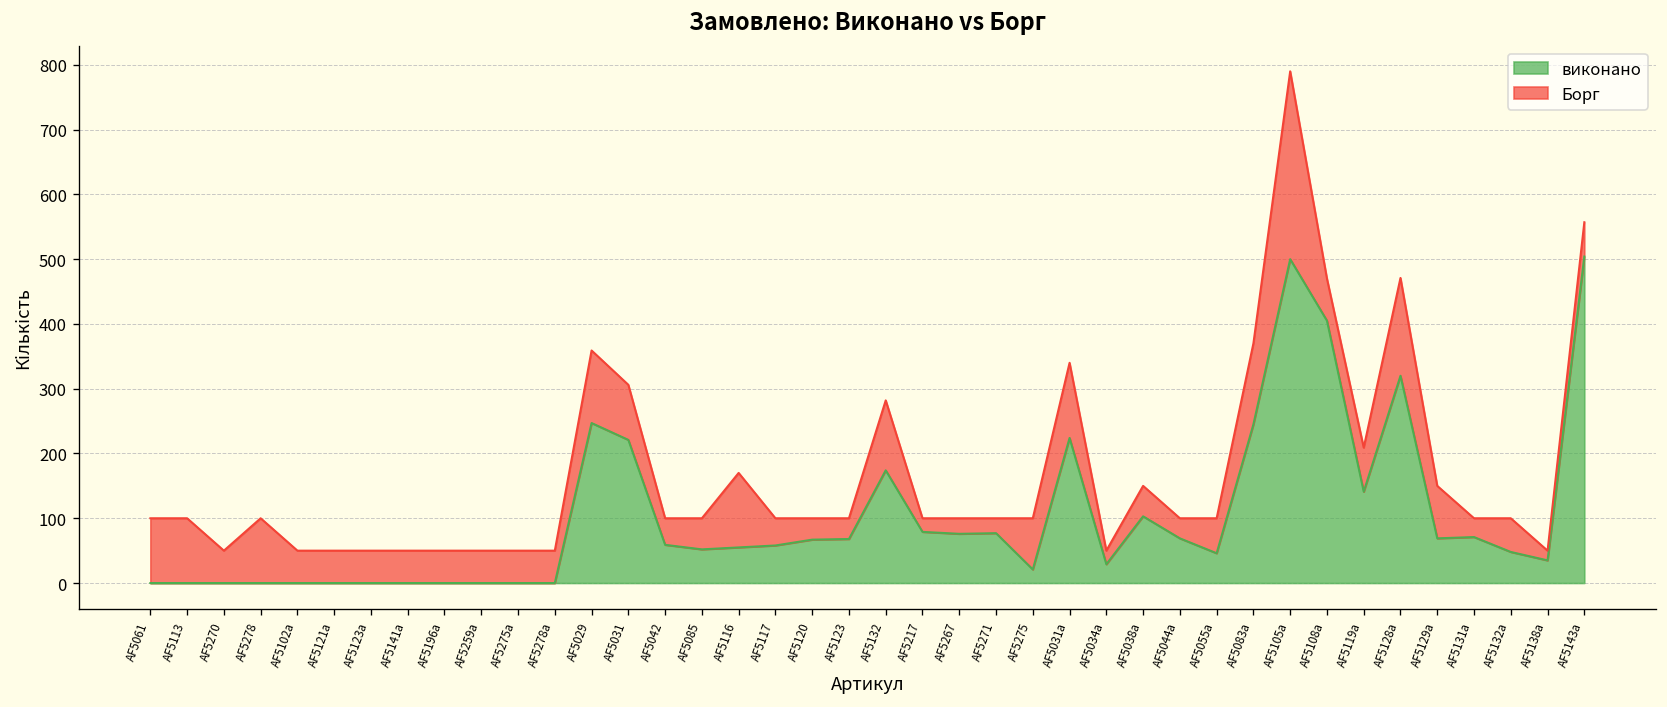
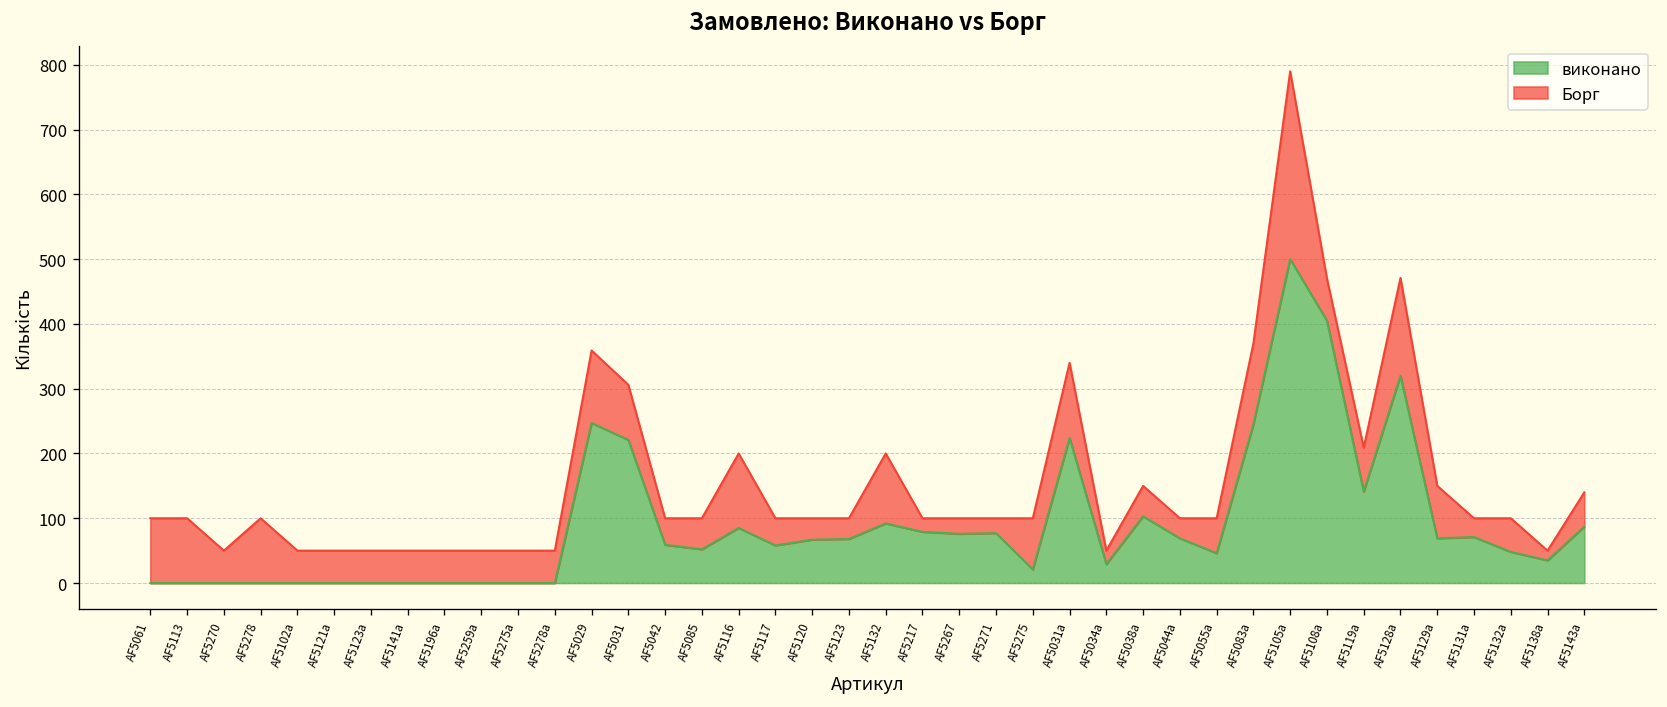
  {
    "виконано": {
      "AF5061": 0,
      "AF5113": 0,
      "AF5270": 0,
      "AF5278": 0,
      "AF5102a": 0,
      "AF5121a": 0,
      "AF5123a": 0,
      "AF5141a": 0,
      "AF5196a": 0,
      "AF5259a": 0,
      "AF5275a": 0,
      "AF5278a": 0,
      "AF5029": 250,
      "AF5031": 220,
      "AF5042": 60,
      "AF5085": 50,
-     "AF5116": 60,
+     "AF5116": 90,
      "AF5117": 60,
      "AF5120": 70,
      "AF5123": 70,
-     "AF5132": 170,
+     "AF5132": 90,
      "AF5217": 80,
      "AF5267": 80,
      "AF5271": 80,
      "AF5275": 20,
      "AF5031a": 220,
      "AF5034a": 30,
      "AF5038a": 100,
      "AF5044a": 70,
      "AF5055a": 50,
      "AF5083a": 250,
      "AF5105a": 500,
      "AF5108a": 410,
      "AF5119a": 140,
      "AF5128a": 320,
      "AF5129a": 70,
      "AF5131a": 70,
      "AF5132a": 50,
      "AF5138a": 40,
-     "AF5143a": 500
+     "AF5143a": 90
    },
    "Борг": {
      "AF5061": 100,
      "AF5113": 100,
      "AF5270": 50,
      "AF5278": 100,
      "AF5102a": 50,
      "AF5121a": 50,
      "AF5123a": 50,
      "AF5141a": 50,
      "AF5196a": 50,
      "AF5259a": 50,
      "AF5275a": 50,
      "AF5278a": 50,
      "AF5029": 110,
      "AF5031": 90,
      "AF5042": 40,
      "AF5085": 50,
      "AF5116": 120,
      "AF5117": 40,
      "AF5120": 30,
      "AF5123": 30,
      "AF5132": 110,
      "AF5217": 20,
      "AF5267": 20,
      "AF5271": 20,
      "AF5275": 80,
      "AF5031a": 120,
      "AF5034a": 20,
      "AF5038a": 50,
      "AF5044a": 30,
      "AF5055a": 50,
      "AF5083a": 130,
      "AF5105a": 290,
      "AF5108a": 70,
      "AF5119a": 70,
      "AF5128a": 150,
      "AF5129a": 80,
      "AF5131a": 30,
      "AF5132a": 50,
      "AF5138a": 20,
      "AF5143a": 50
    }
  }
